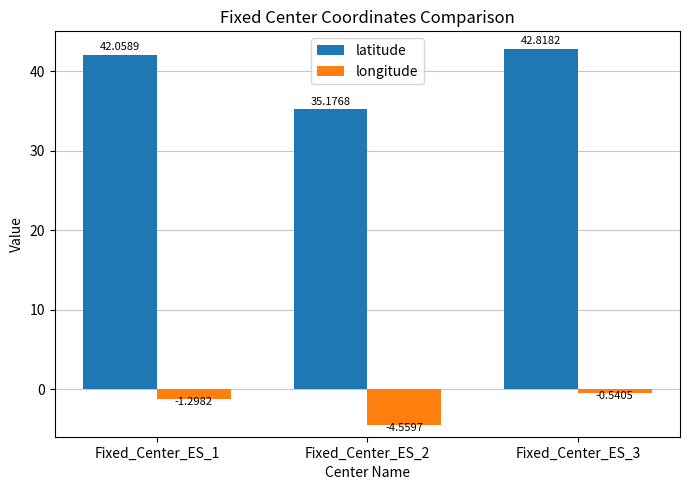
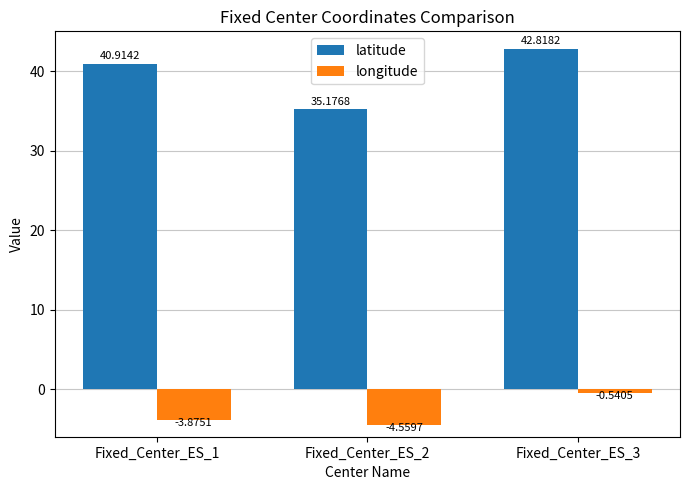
  {
    "latitude": {
-     "Fixed_Center_ES_1": 42.0589,
+     "Fixed_Center_ES_1": 40.9142,
      "Fixed_Center_ES_2": 35.1768,
      "Fixed_Center_ES_3": 42.8182
    },
    "longitude": {
-     "Fixed_Center_ES_1": -1.2982,
+     "Fixed_Center_ES_1": -3.8751,
      "Fixed_Center_ES_2": -4.5597,
      "Fixed_Center_ES_3": -0.5405
    }
  }
